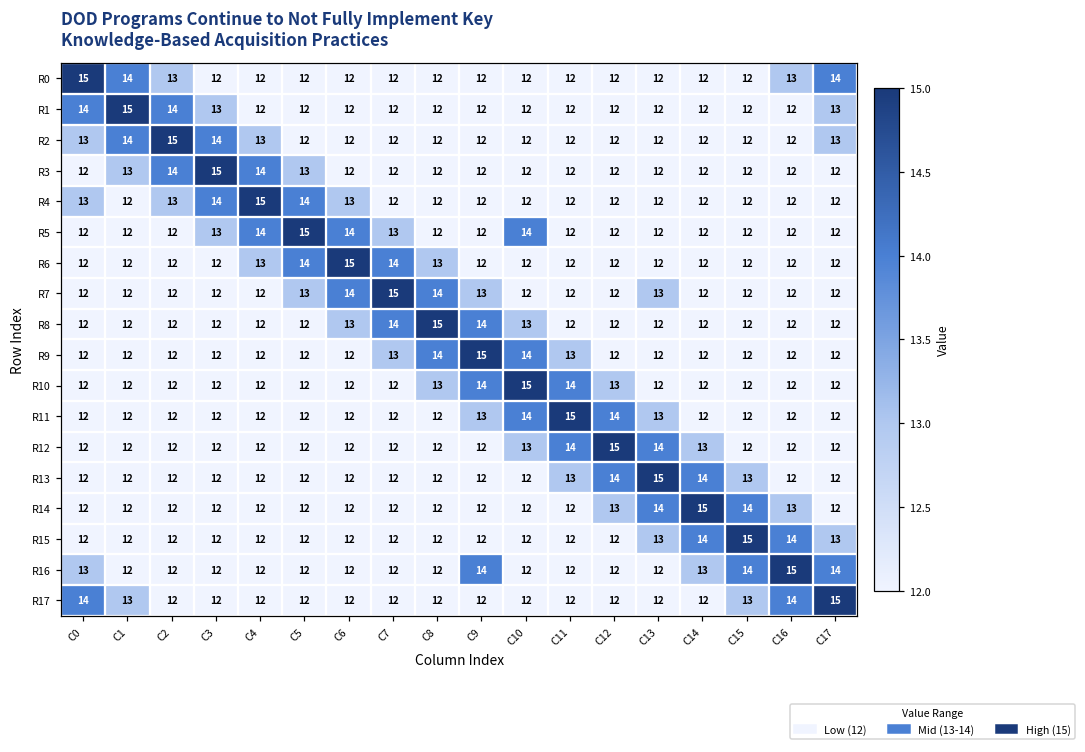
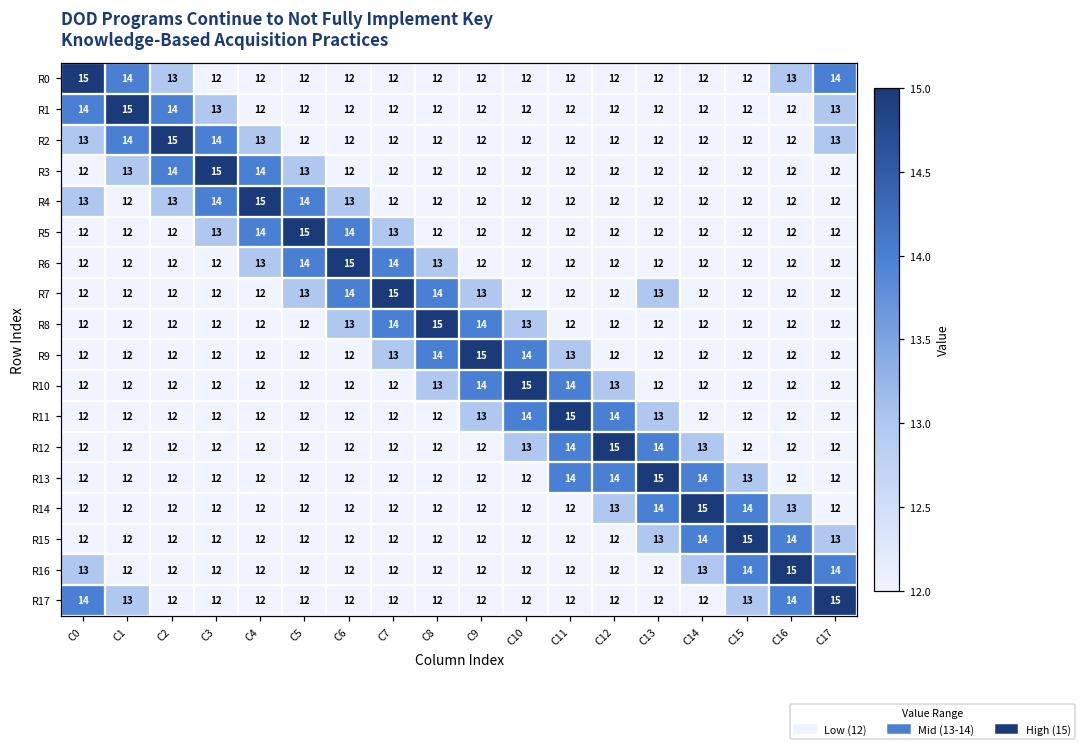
  {
    "R5": {
      "C0": 12,
      "C1": 12,
      "C2": 12,
      "C3": 13,
      "C4": 14,
      "C5": 15,
      "C6": 14,
      "C7": 13,
      "C8": 12,
      "C9": 12,
-     "C10": 14,
+     "C10": 12,
      "C11": 12,
      "C12": 12,
      "C13": 12,
      "C14": 12,
      "C15": 12,
      "C16": 12,
      "C17": 12
    },
    "R13": {
      "C0": 12,
      "C1": 12,
      "C2": 12,
      "C3": 12,
      "C4": 12,
      "C5": 12,
      "C6": 12,
      "C7": 12,
      "C8": 12,
      "C9": 12,
      "C10": 12,
-     "C11": 13,
+     "C11": 14,
      "C12": 14,
      "C13": 15,
      "C14": 14,
      "C15": 13,
      "C16": 12,
      "C17": 12
    },
    "R16": {
      "C0": 13,
      "C1": 12,
      "C2": 12,
      "C3": 12,
      "C4": 12,
      "C5": 12,
      "C6": 12,
      "C7": 12,
      "C8": 12,
-     "C9": 14,
+     "C9": 12,
      "C10": 12,
      "C11": 12,
      "C12": 12,
      "C13": 12,
      "C14": 13,
      "C15": 14,
      "C16": 15,
      "C17": 14
    }
  }
